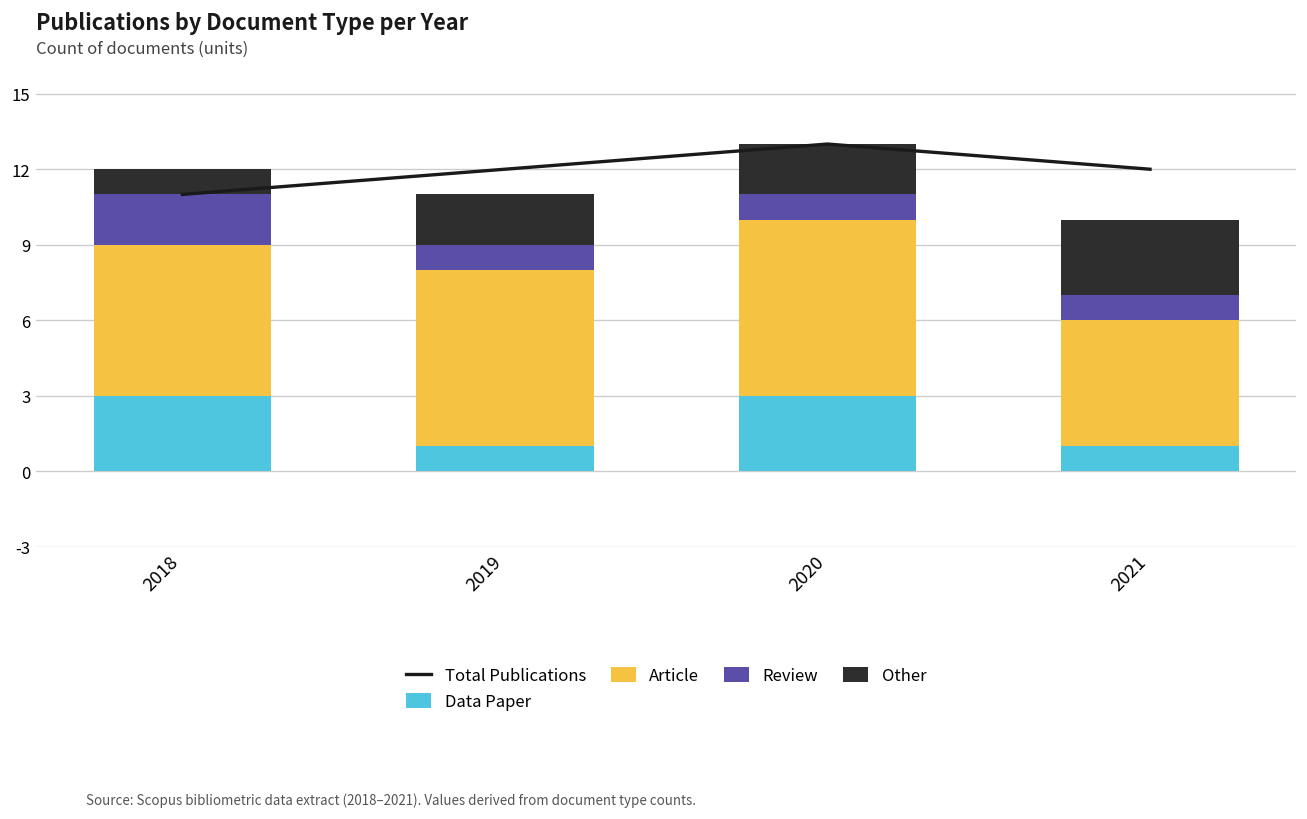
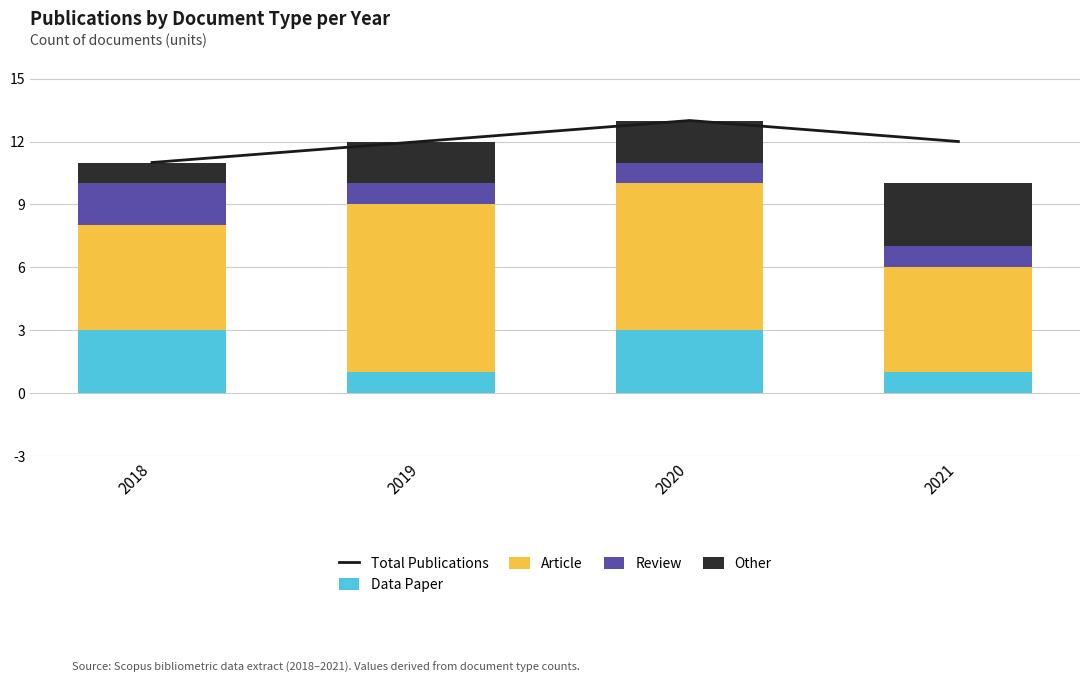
  {
    "Data Paper": {
      "2018": 3,
      "2019": 1,
      "2020": 3,
      "2021": 1
    },
    "Article": {
-     "2018": 6,
-     "2019": 7,
+     "2018": 5,
+     "2019": 8,
      "2020": 7,
      "2021": 5
    },
    "Review": {
      "2018": 2,
      "2019": 1,
      "2020": 1,
      "2021": 1
    }
  }
